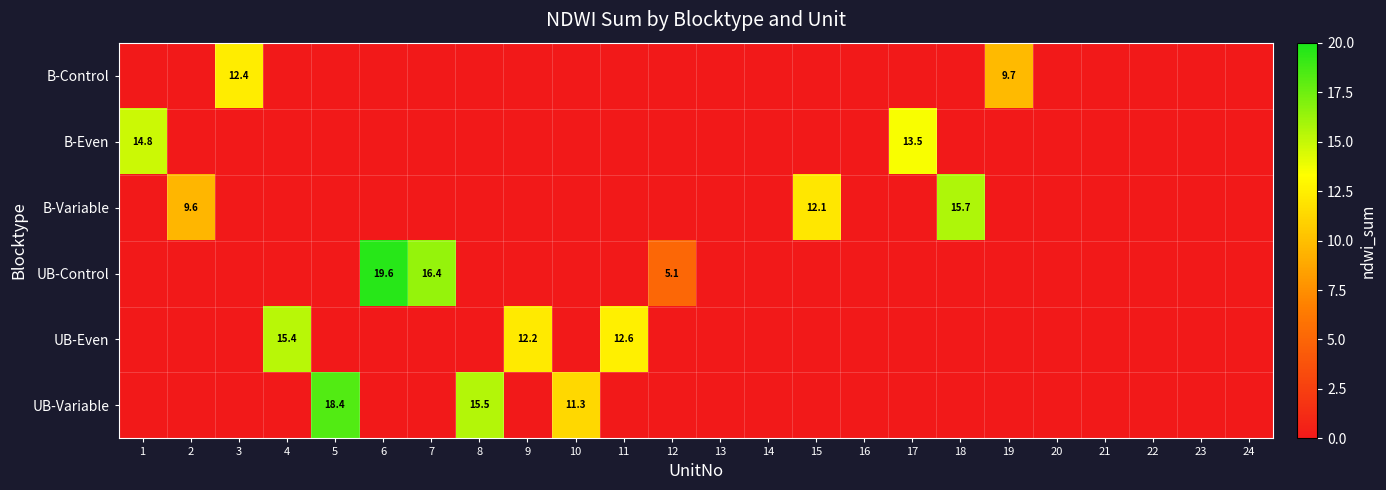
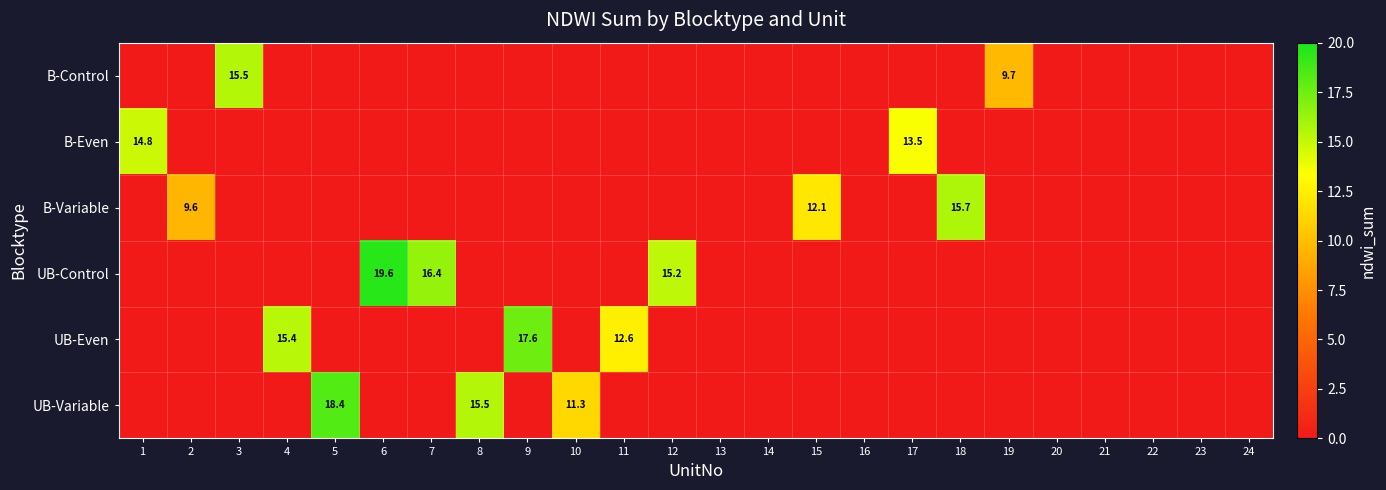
  {
    "B-Control": {
-     "3": 12.4,
+     "3": 15.5,
      "19": 9.7
    },
    "B-Even": {
      "1": 14.8,
      "17": 13.5
    },
    "B-Variable": {
      "2": 9.6,
      "15": 12.1,
      "18": 15.7
    },
    "UB-Control": {
      "6": 19.6,
      "7": 16.4,
-     "12": 5.1
+     "12": 15.2
    },
    "UB-Even": {
      "4": 15.4,
-     "9": 12.2,
+     "9": 17.6,
      "11": 12.6
    },
    "UB-Variable": {
      "5": 18.4,
      "8": 15.5,
      "10": 11.3
    }
  }
